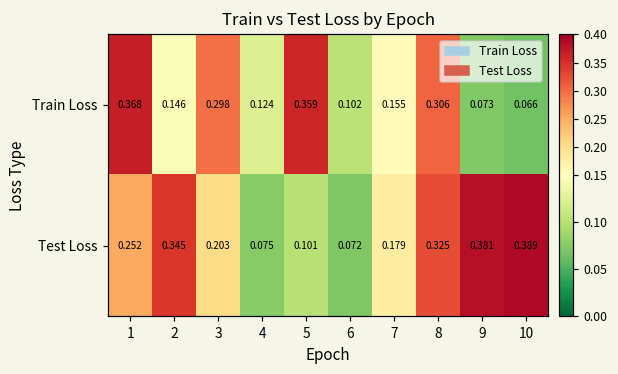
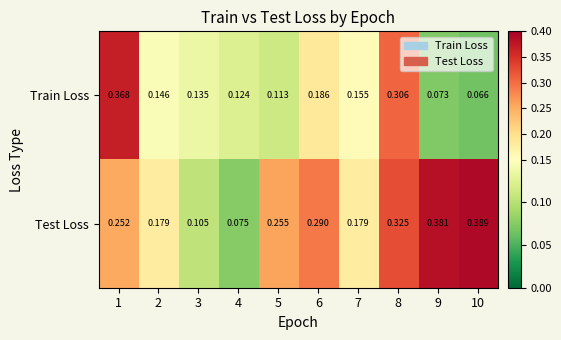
  {
    "Train Loss": {
-     "3": 0.298,
-     "5": 0.359,
-     "6": 0.102
+     "3": 0.135,
+     "5": 0.113,
+     "6": 0.186
    },
    "Test Loss": {
-     "2": 0.345,
-     "3": 0.203,
-     "5": 0.101,
-     "6": 0.072
+     "2": 0.179,
+     "3": 0.105,
+     "5": 0.255,
+     "6": 0.290
    }
  }
